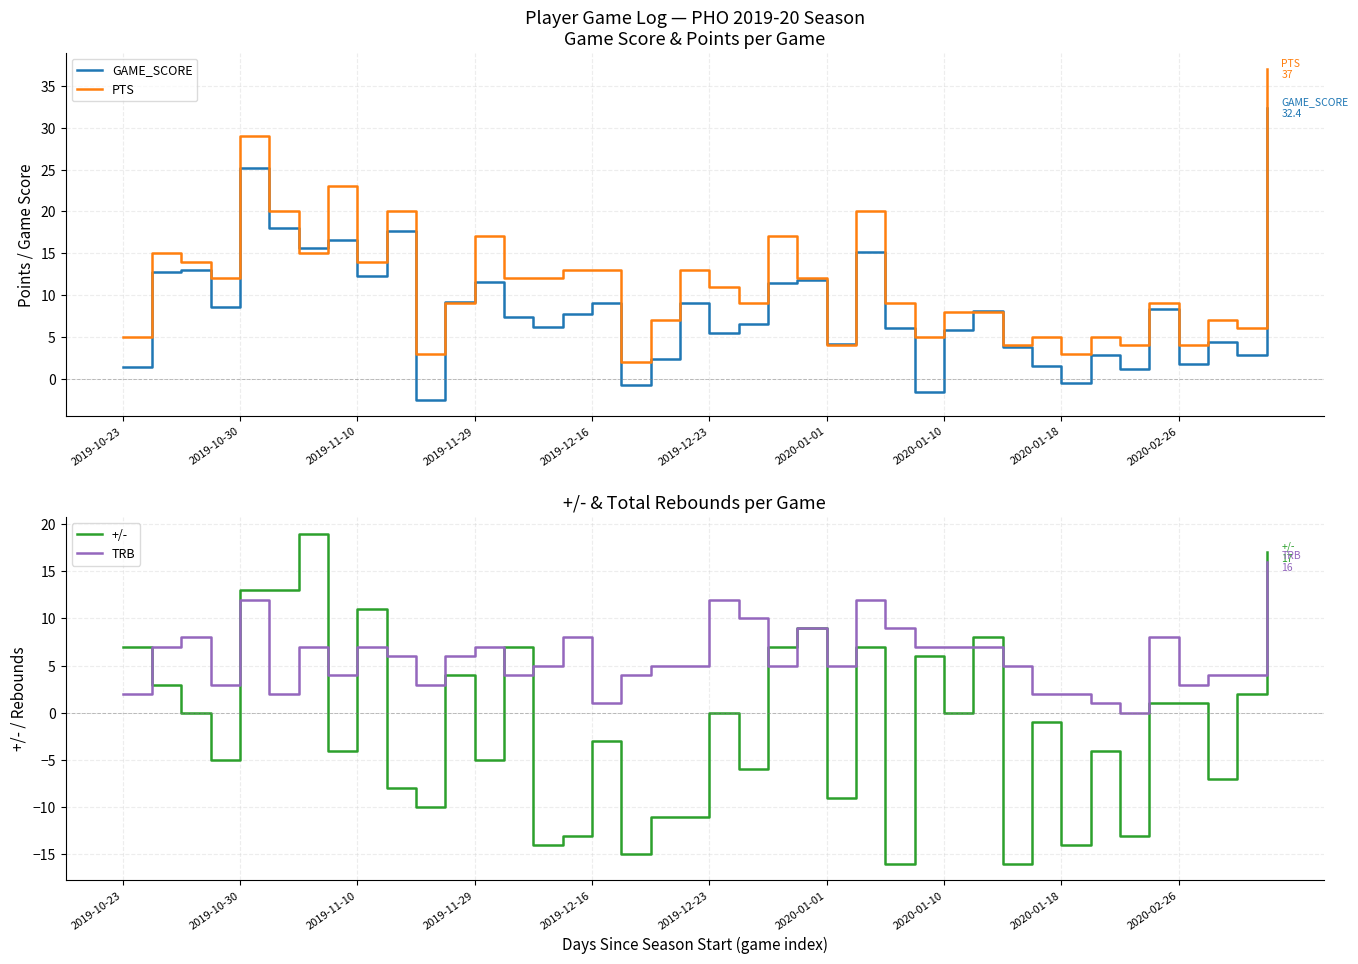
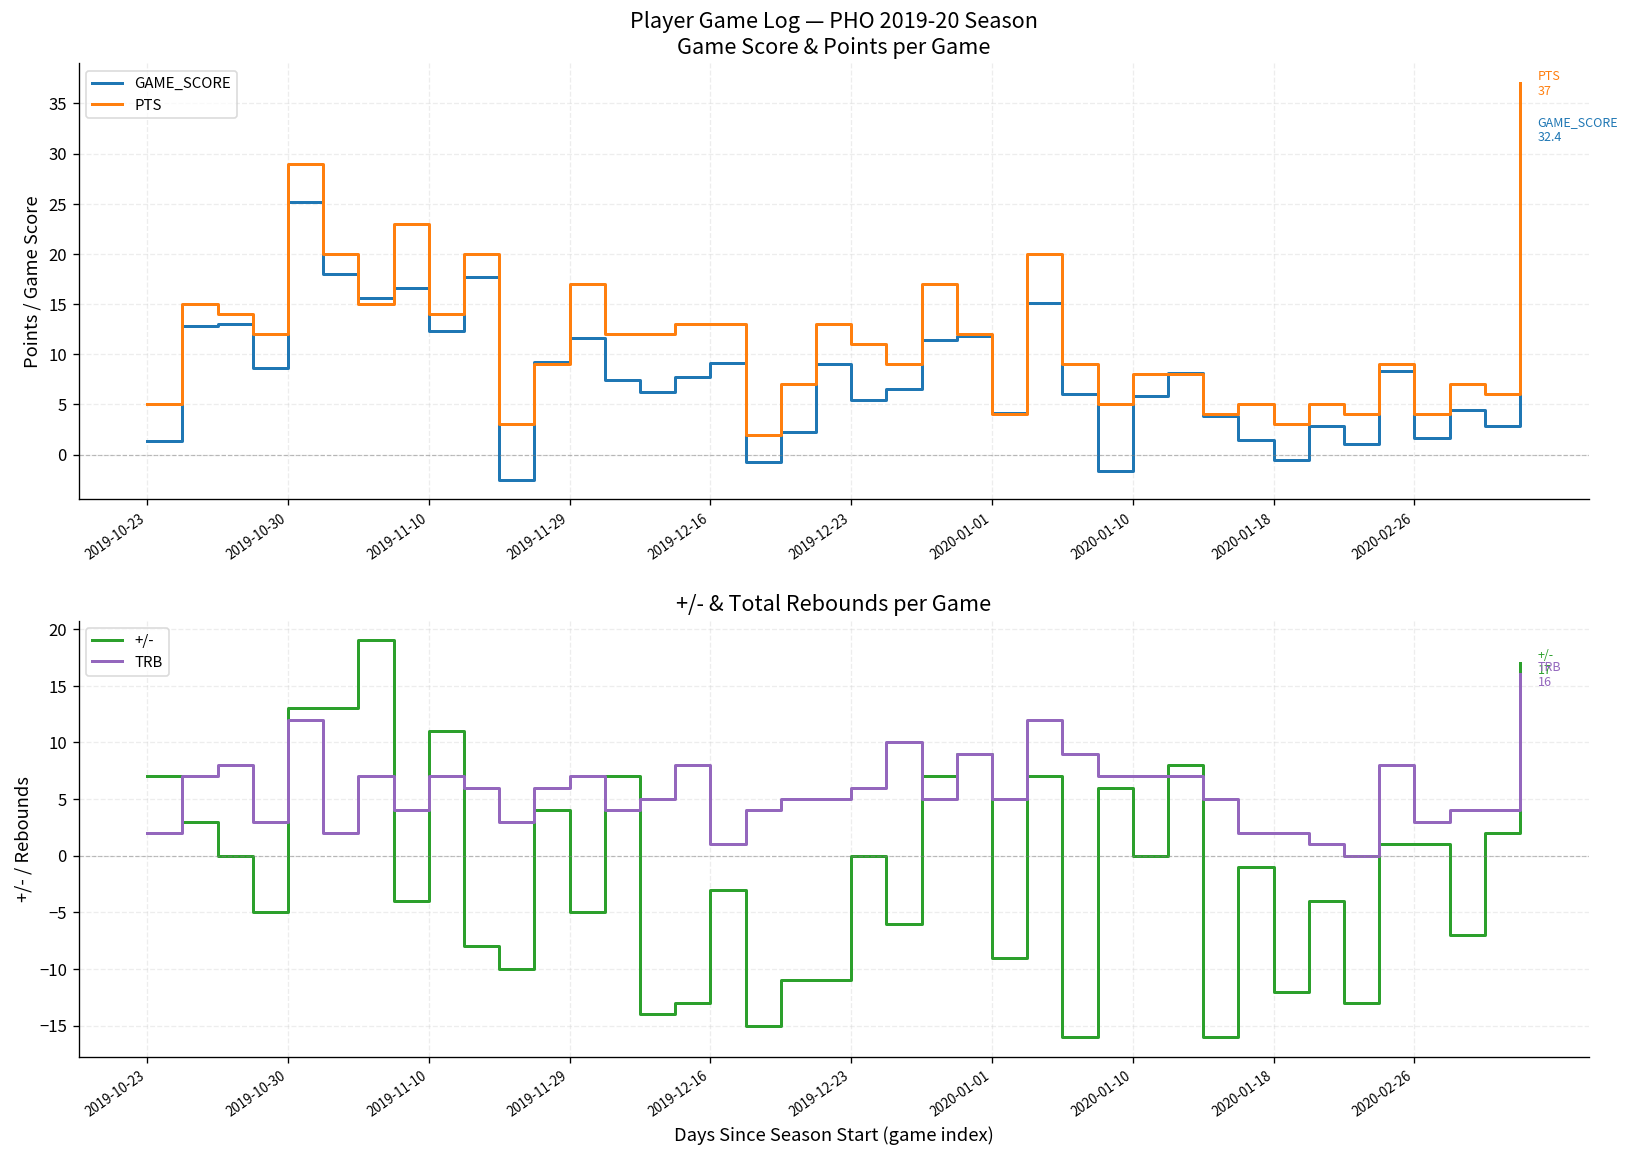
  {
    "Player Game Log — PHO 2019-20 Season Game Score & Points per Game": {
      "GAME_SCORE": {
        "2019-10-23": 1,
        "2019-10-30": 25,
        "2019-11-10": 12,
        "2019-11-29": 12,
        "2019-12-16": 9,
        "2019-12-23": 5,
        "2020-01-10": 6,
        "2020-01-18": -1,
        "2020-02-26": 2
      },
      "PTS": {
        "2019-10-23": 5,
        "2019-10-30": 29,
        "2019-11-10": 14,
        "2019-11-29": 17,
        "2019-12-16": 13,
        "2019-12-23": 11,
        "2020-01-10": 8,
        "2020-01-18": 3,
        "2020-02-26": 4
      }
    },
    "+/- & Total Rebounds per Game": {
      "+/-": {
        "2019-10-23": 7,
        "2019-10-30": 13,
        "2019-11-10": 11,
        "2019-11-29": -5,
        "2019-12-16": -3,
        "2019-12-23": 0,
        "2020-01-01": -9,
        "2020-01-10": 0,
-       "2020-01-18": -14,
+       "2020-01-18": -12,
        "2020-02-26": 1
      },
      "TRB": {
        "2019-10-23": 2,
        "2019-10-30": 12,
        "2019-11-10": 7,
        "2019-11-29": 7,
        "2019-12-16": 1,
-       "2019-12-23": 12,
+       "2019-12-23": 6,
        "2020-01-01": 5,
        "2020-01-10": 7,
        "2020-01-18": 2,
        "2020-02-26": 3
      }
    }
  }
